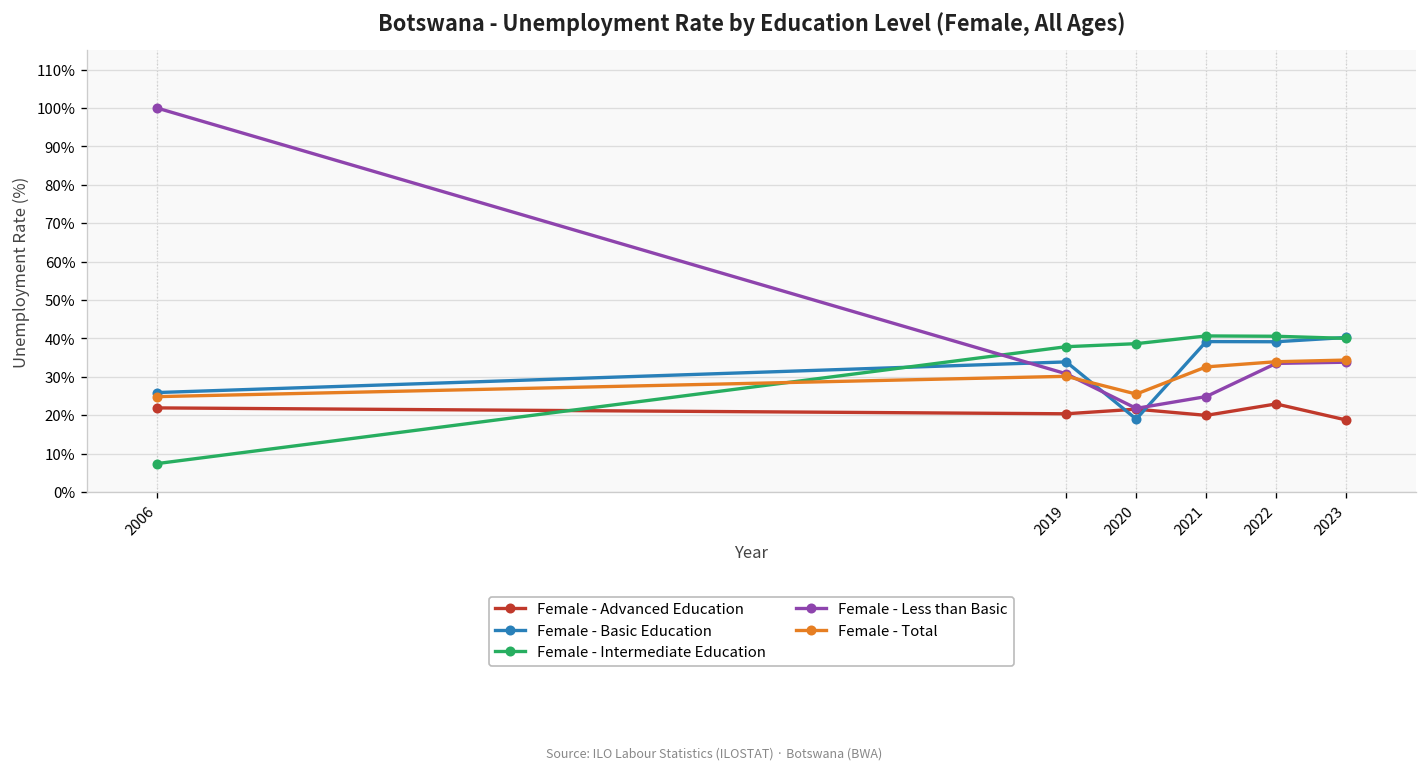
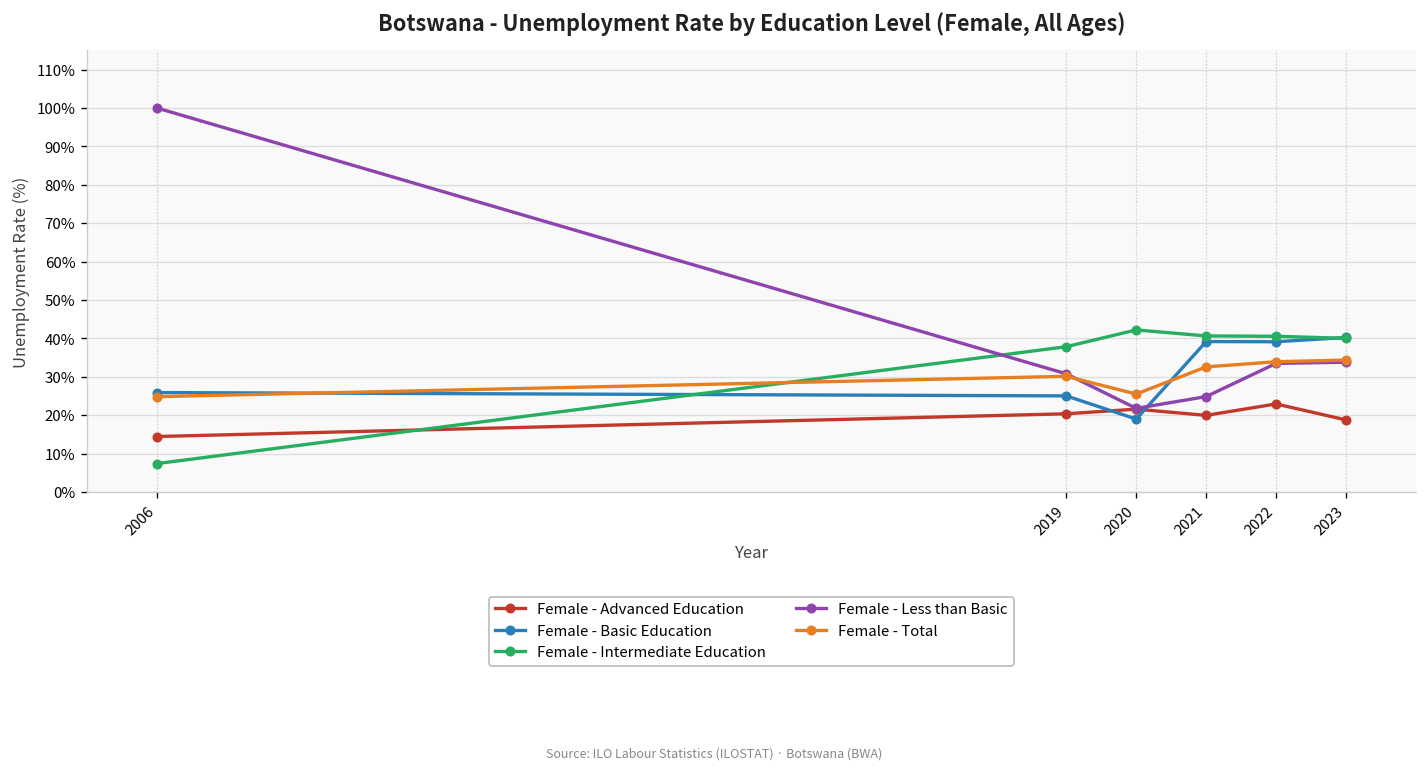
  {
    "Female - Advanced Education": {
-     "2006": "22%",
+     "2006": "14%",
      "2019": "20%",
      "2021": "20%",
      "2022": "23%",
      "2023": "19%"
    },
    "Female - Basic Education": {
      "2006": "26%",
-     "2019": "34%",
+     "2019": "25%",
      "2020": "19%",
      "2021": "39%",
      "2022": "39%"
    },
    "Female - Intermediate Education": {
      "2006": "7%",
      "2019": "38%",
-     "2020": "39%",
+     "2020": "42%",
      "2021": "41%",
      "2022": "41%"
    },
    "Female - Less than Basic": {
      "2006": "100%",
      "2021": "25%"
    },
    "Female - Total": {
      "2006": "25%",
      "2020": "26%",
      "2021": "33%"
    }
  }
